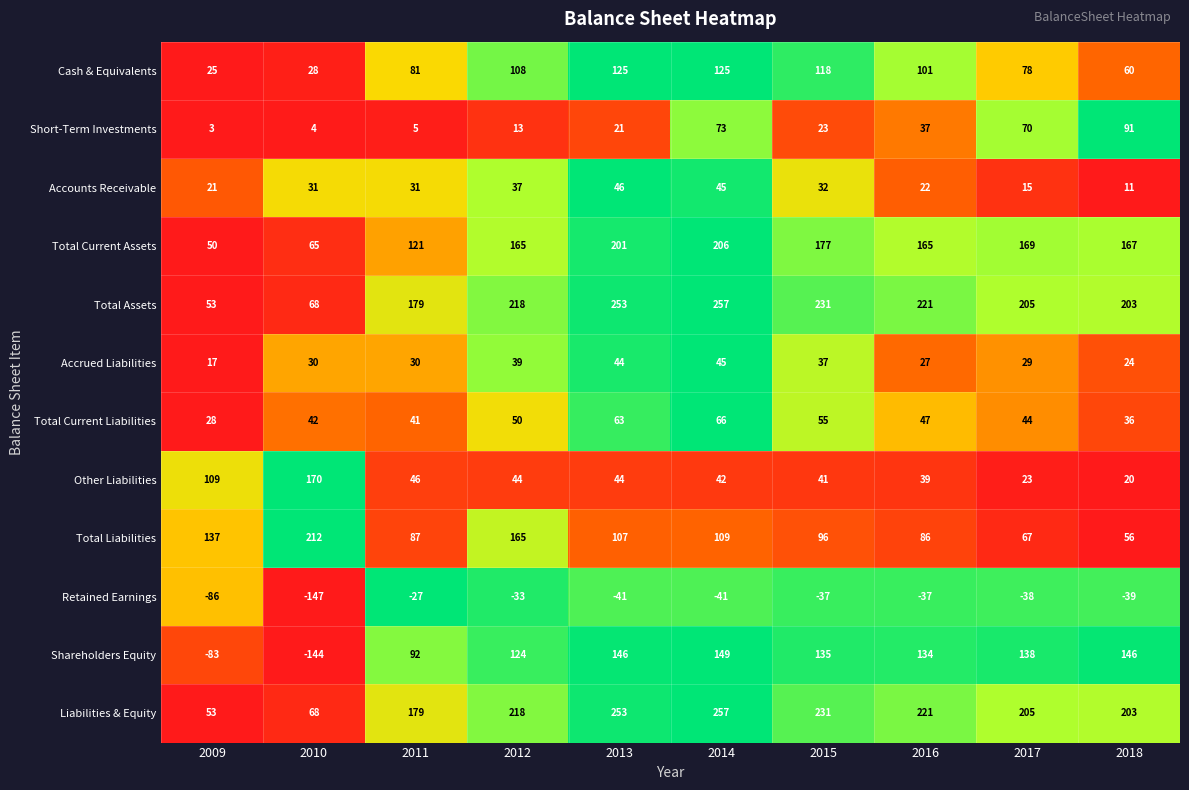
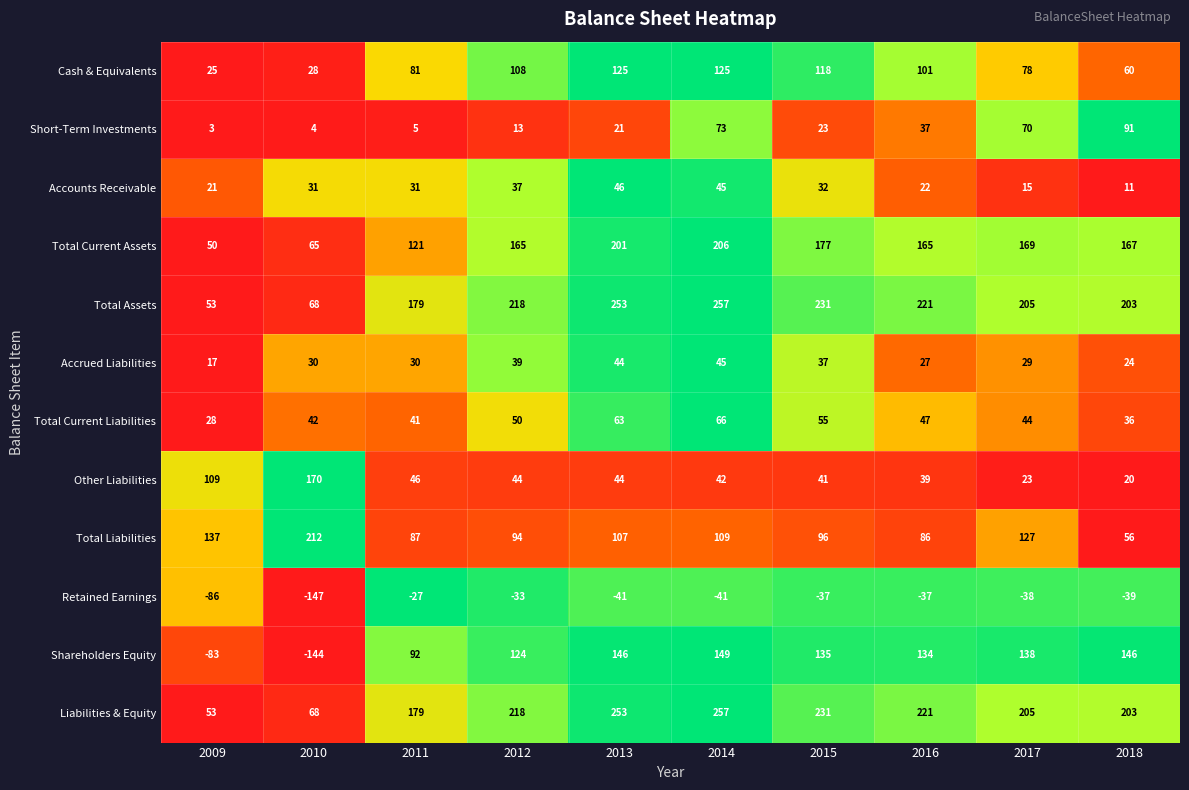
  {
    "Cash & Equivalents": {
      "2009": 25,
      "2010": 28,
      "2011": 81,
      "2012": 108,
      "2013": 125,
      "2014": 125,
      "2015": 118,
      "2016": 101,
      "2017": 78,
      "2018": 60
    },
    "Short-Term Investments": {
      "2009": 3,
      "2010": 4,
      "2011": 5,
      "2012": 13,
      "2013": 21,
      "2014": 73,
      "2015": 23,
      "2016": 37,
      "2017": 70,
      "2018": 91
    },
    "Accounts Receivable": {
      "2009": 21,
      "2010": 31,
      "2011": 31,
      "2012": 37,
      "2013": 46,
      "2014": 45,
      "2015": 32,
      "2016": 22,
      "2017": 15,
      "2018": 11
    },
    "Total Current Assets": {
      "2009": 50,
      "2010": 65,
      "2011": 121,
      "2012": 165,
      "2013": 201,
      "2014": 206,
      "2015": 177,
      "2016": 165,
      "2017": 169,
      "2018": 167
    },
    "Total Assets": {
      "2009": 53,
      "2010": 68,
      "2011": 179,
      "2012": 218,
      "2013": 253,
      "2014": 257,
      "2015": 231,
      "2016": 221,
      "2017": 205,
      "2018": 203
    },
    "Accrued Liabilities": {
      "2009": 17,
      "2010": 30,
      "2011": 30,
      "2012": 39,
      "2013": 44,
      "2014": 45,
      "2015": 37,
      "2016": 27,
      "2017": 29,
      "2018": 24
    },
    "Total Current Liabilities": {
      "2009": 28,
      "2010": 42,
      "2011": 41,
      "2012": 50,
      "2013": 63,
      "2014": 66,
      "2015": 55,
      "2016": 47,
      "2017": 44,
      "2018": 36
    },
    "Other Liabilities": {
      "2009": 109,
      "2010": 170,
      "2011": 46,
      "2012": 44,
      "2013": 44,
      "2014": 42,
      "2015": 41,
      "2016": 39,
      "2017": 23,
      "2018": 20
    },
    "Total Liabilities": {
      "2009": 137,
      "2010": 212,
      "2011": 87,
-     "2012": 165,
+     "2012": 94,
      "2013": 107,
      "2014": 109,
      "2015": 96,
      "2016": 86,
-     "2017": 67,
+     "2017": 127,
      "2018": 56
    },
    "Retained Earnings": {
      "2009": -86,
      "2010": -147,
      "2011": -27,
      "2012": -33,
      "2013": -41,
      "2014": -41,
      "2015": -37,
      "2016": -37,
      "2017": -38,
      "2018": -39
    },
    "Shareholders Equity": {
      "2009": -83,
      "2010": -144,
      "2011": 92,
      "2012": 124,
      "2013": 146,
      "2014": 149,
      "2015": 135,
      "2016": 134,
      "2017": 138,
      "2018": 146
    },
    "Liabilities & Equity": {
      "2009": 53,
      "2010": 68,
      "2011": 179,
      "2012": 218,
      "2013": 253,
      "2014": 257,
      "2015": 231,
      "2016": 221,
      "2017": 205,
      "2018": 203
    }
  }
